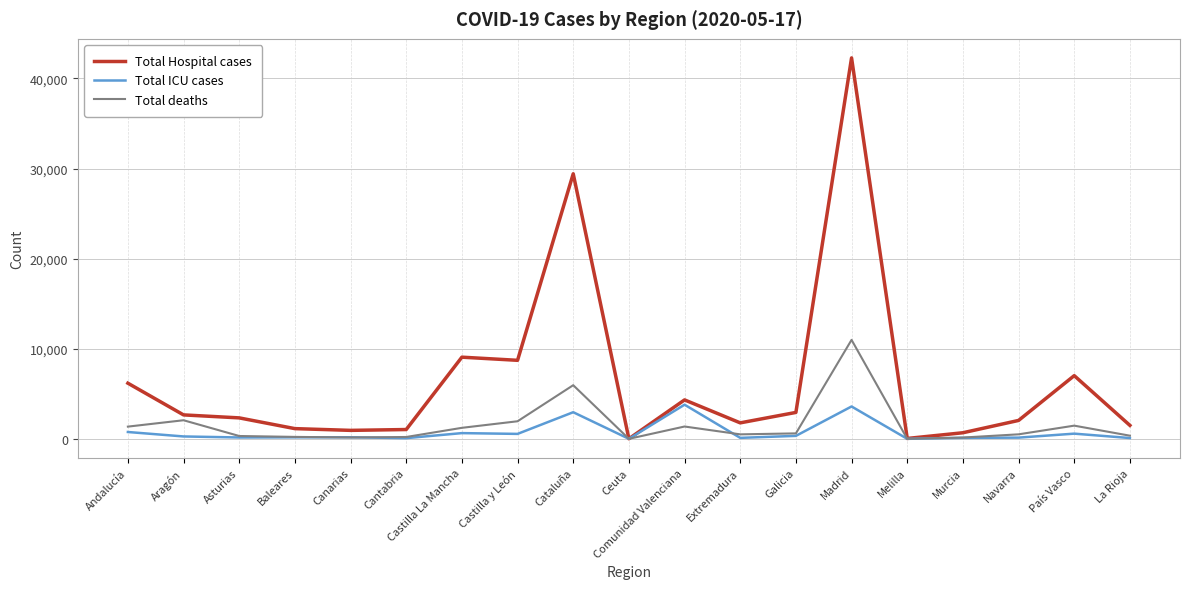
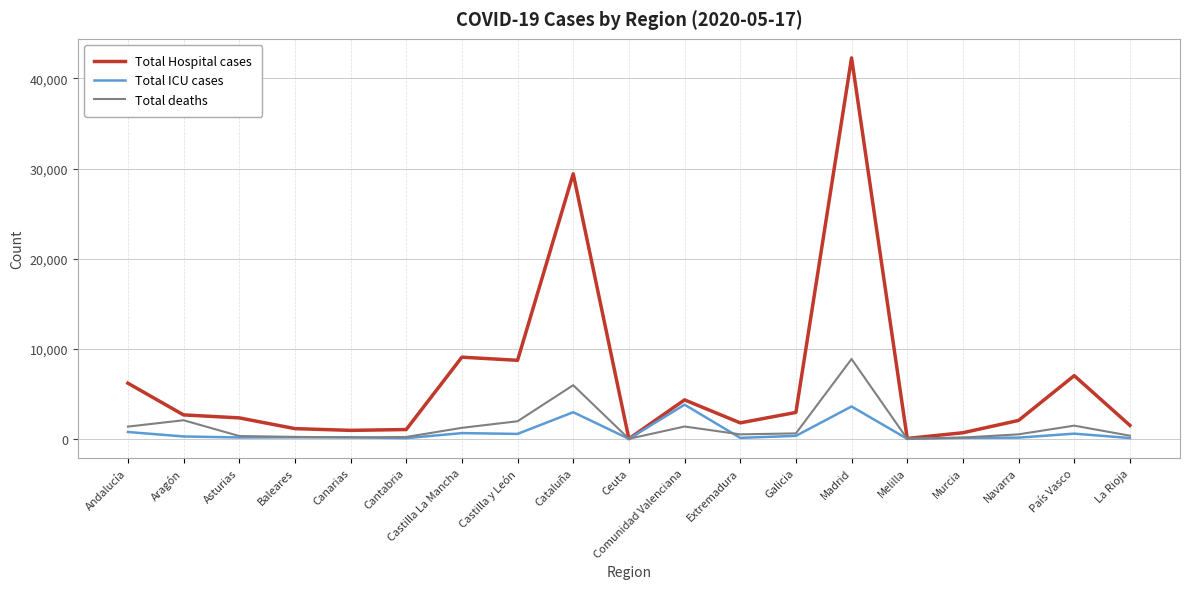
  {
    "Total Hospital cases": {
      "Andalucía": "6,000",
      "Aragón": "3,000",
      "Asturias": "2,000",
      "Baleares": "1,000",
      "Canarias": "1,000",
      "Cantabria": "1,000",
      "Castilla La Mancha": "9,000",
      "Castilla y León": "9,000",
      "Cataluña": "29,000",
      "Comunidad Valenciana": "4,000",
      "Extremadura": "2,000",
      "Galicia": "3,000",
      "Madrid": "42,000",
      "Murcia": "1,000",
      "Navarra": "2,000",
      "País Vasco": "7,000",
      "La Rioja": "1,000"
    },
    "Total ICU cases": {
      "Andalucía": "1,000",
      "Aragón": "0",
      "Castilla La Mancha": "1,000",
      "Castilla y León": "1,000",
      "Cataluña": "3,000",
      "Comunidad Valenciana": "4,000",
      "Extremadura": "0",
      "Madrid": "4,000",
      "Navarra": "0",
      "País Vasco": "1,000"
    },
    "Total deaths": {
      "Andalucía": "1,000",
      "Aragón": "2,000",
      "Castilla La Mancha": "1,000",
      "Castilla y León": "2,000",
      "Cataluña": "6,000",
      "Comunidad Valenciana": "1,000",
      "Extremadura": "1,000",
-     "Madrid": "11,000",
+     "Madrid": "9,000",
      "Navarra": "1,000",
      "País Vasco": "1,000"
    }
  }
